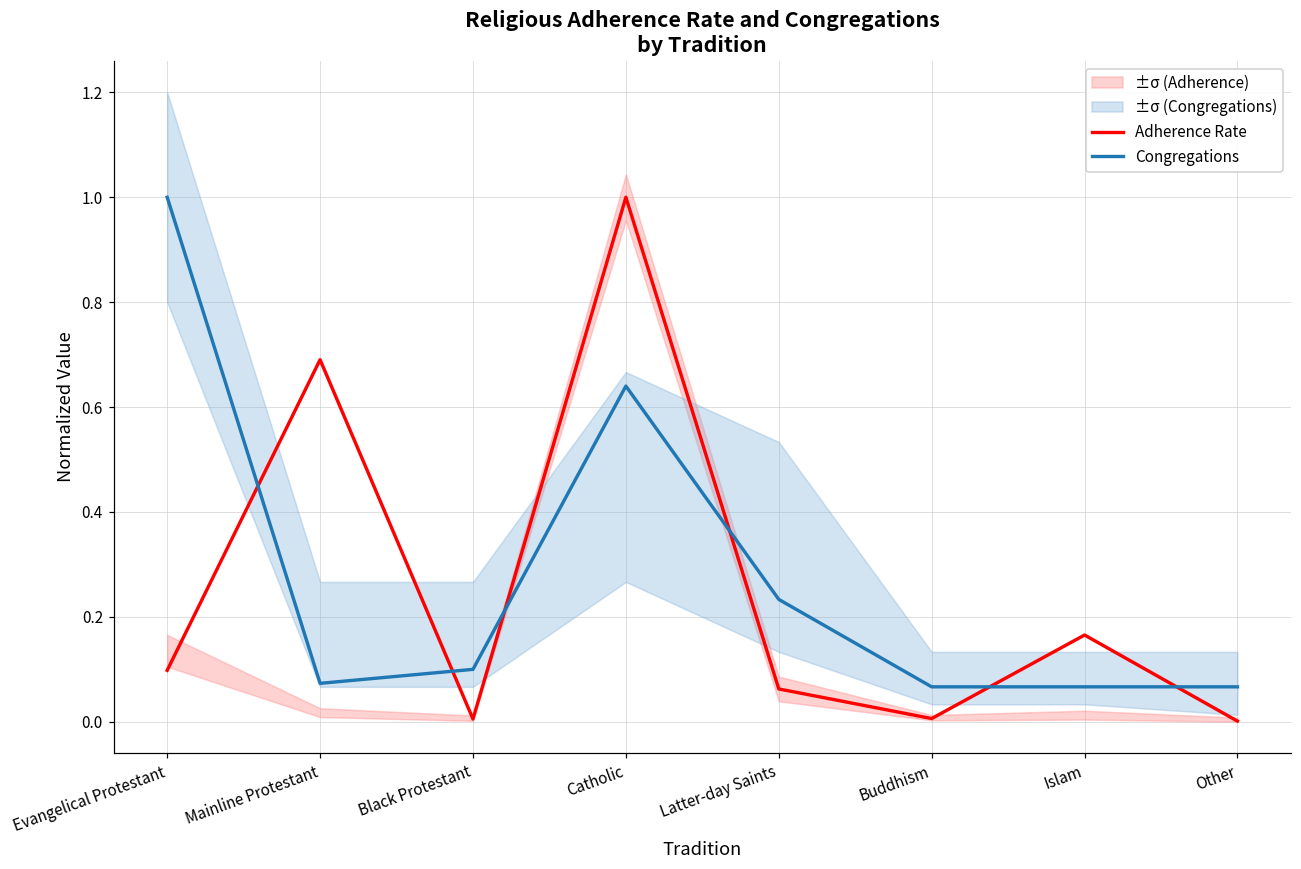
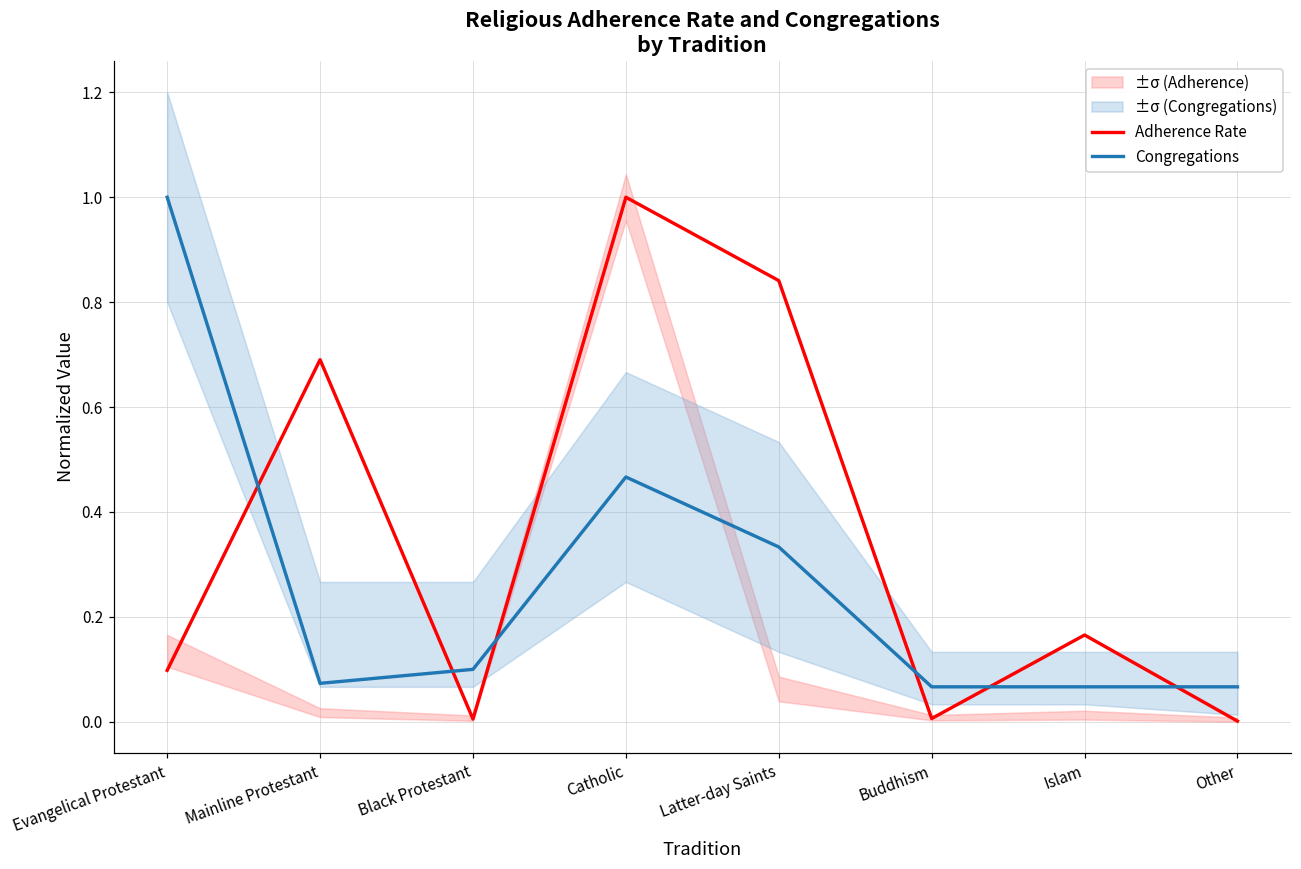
  {
    "Adherence Rate": {
      "Evangelical Protestant": 0.10,
      "Mainline Protestant": 0.69,
      "Black Protestant": 0.01,
      "Catholic": 1.00,
-     "Latter-day Saints": 0.06,
+     "Latter-day Saints": 0.84,
      "Buddhism": 0.01,
      "Islam": 0.17,
      "Other": 0.00
    },
    "Congregations": {
      "Evangelical Protestant": 1.00,
      "Mainline Protestant": 0.07,
      "Black Protestant": 0.10,
-     "Catholic": 0.64,
-     "Latter-day Saints": 0.23,
+     "Catholic": 0.47,
+     "Latter-day Saints": 0.33,
      "Buddhism": 0.07,
      "Islam": 0.07,
      "Other": 0.07
    }
  }
